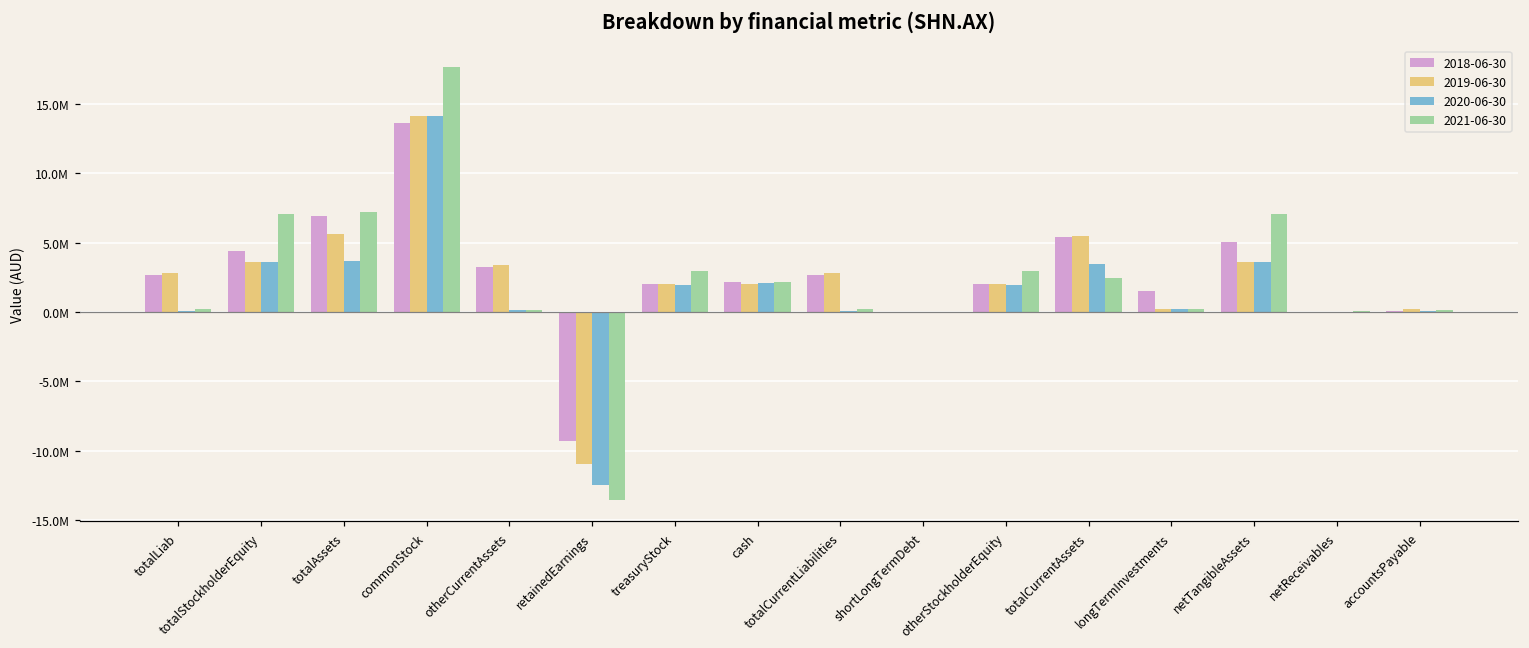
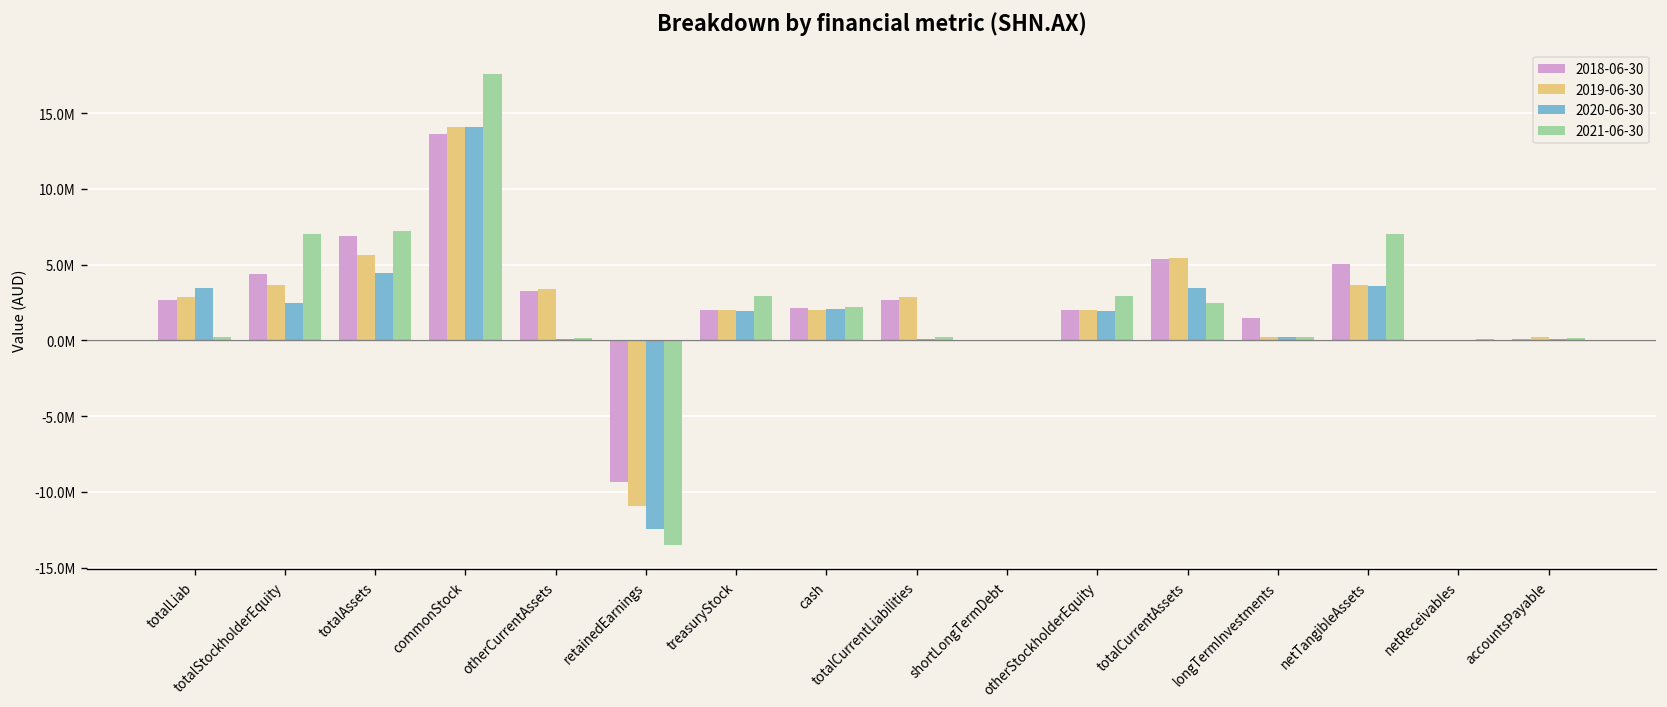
  {
    "2018-06-30": {
      "totalLiab": 2700000,
      "totalStockholderEquity": 4400000,
      "totalAssets": 6900000,
      "commonStock": 13600000,
      "otherCurrentAssets": 3200000,
      "retainedEarnings": -9300000,
      "treasuryStock": 2000000,
      "cash": 2100000,
      "totalCurrentLiabilities": 2700000,
      "otherStockholderEquity": 2000000,
      "totalCurrentAssets": 5400000,
      "longTermInvestments": 1500000,
      "netTangibleAssets": 5100000
    },
    "2019-06-30": {
      "totalLiab": 2800000,
      "totalStockholderEquity": 3600000,
      "totalAssets": 5600000,
      "commonStock": 14100000,
      "otherCurrentAssets": 3400000,
      "retainedEarnings": -11000000,
      "treasuryStock": 2000000,
      "cash": 2000000,
      "totalCurrentLiabilities": 2800000,
      "otherStockholderEquity": 2000000,
      "totalCurrentAssets": 5400000,
      "longTermInvestments": 200000,
      "netTangibleAssets": 3600000,
      "accountsPayable": 200000
    },
    "2020-06-30": {
-     "totalLiab": 100000,
-     "totalStockholderEquity": 3600000,
-     "totalAssets": 3600000,
+     "totalLiab": 3500000,
+     "totalStockholderEquity": 2500000,
+     "totalAssets": 4400000,
      "commonStock": 14100000,
      "retainedEarnings": -12500000,
      "treasuryStock": 1900000,
      "cash": 2100000,
      "otherStockholderEquity": 1900000,
      "totalCurrentAssets": 3400000,
      "longTermInvestments": 200000,
      "netTangibleAssets": 3600000
    },
    "2021-06-30": {
      "totalLiab": 200000,
      "totalStockholderEquity": 7000000,
      "totalAssets": 7200000,
      "commonStock": 17600000,
      "retainedEarnings": -13500000,
      "treasuryStock": 2900000,
      "cash": 2200000,
      "otherStockholderEquity": 2900000,
      "totalCurrentAssets": 2500000,
      "longTermInvestments": 200000,
      "netTangibleAssets": 7000000
    }
  }
